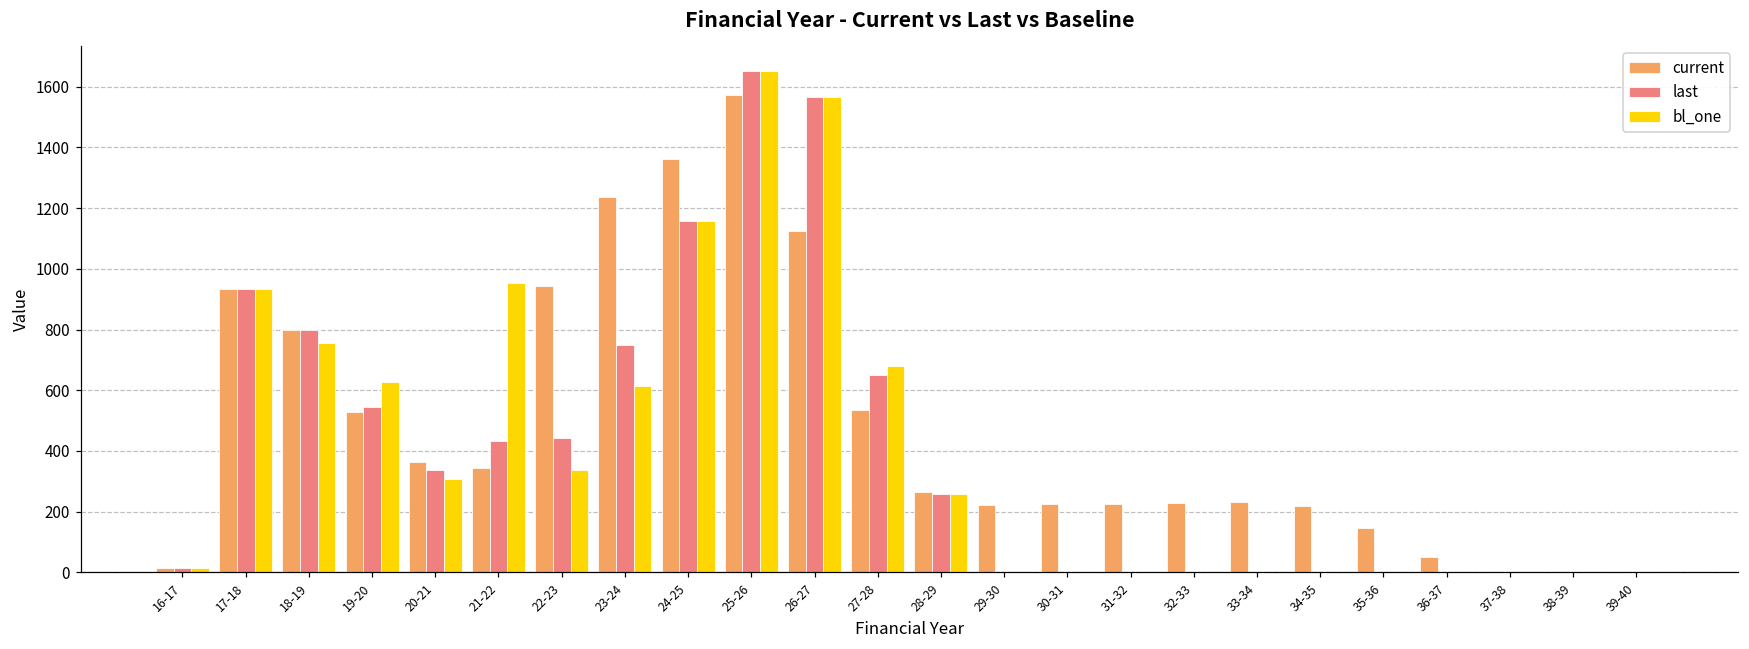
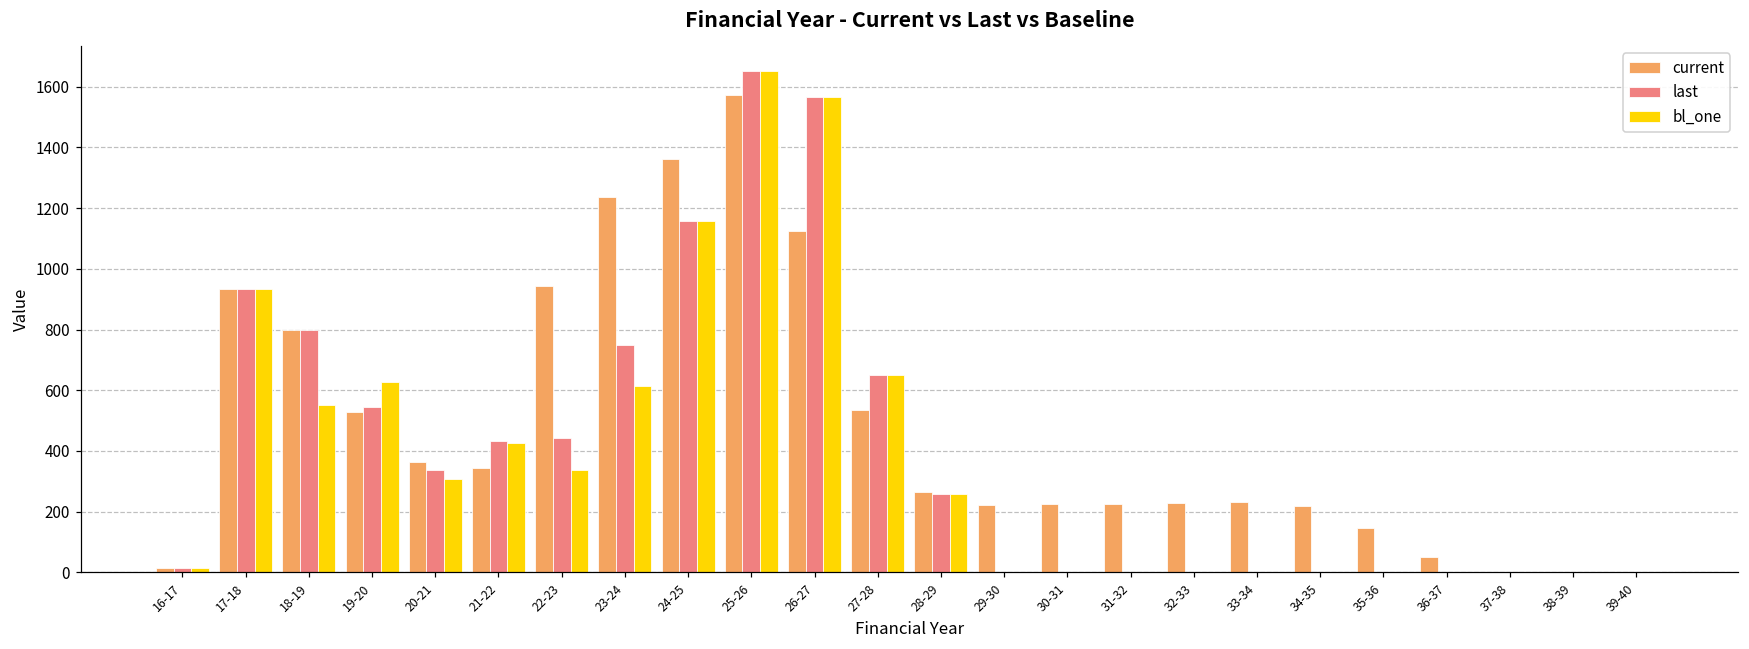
  {
    "bl_one": {
      "16-17": 20,
      "17-18": 930,
-     "18-19": 760,
+     "18-19": 550,
      "19-20": 630,
      "20-21": 310,
-     "21-22": 950,
+     "21-22": 430,
      "22-23": 340,
      "23-24": 610,
      "24-25": 1160,
      "25-26": 1650,
      "26-27": 1560,
-     "27-28": 680,
+     "27-28": 650,
      "28-29": 260,
      "29-30": 0,
      "30-31": 0,
      "31-32": 0,
      "32-33": 0,
      "33-34": 0,
      "34-35": 0,
      "35-36": 0,
      "36-37": 0,
      "37-38": 0,
      "38-39": 0,
      "39-40": 0
    }
  }
